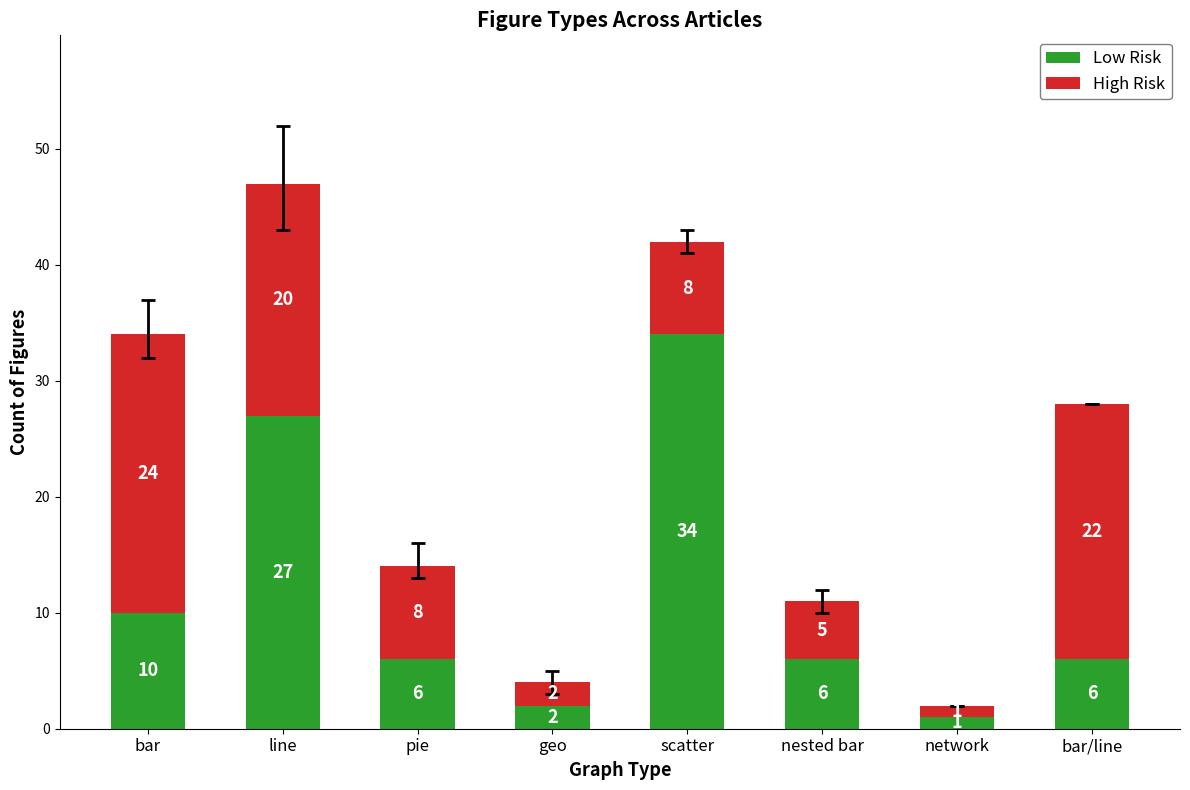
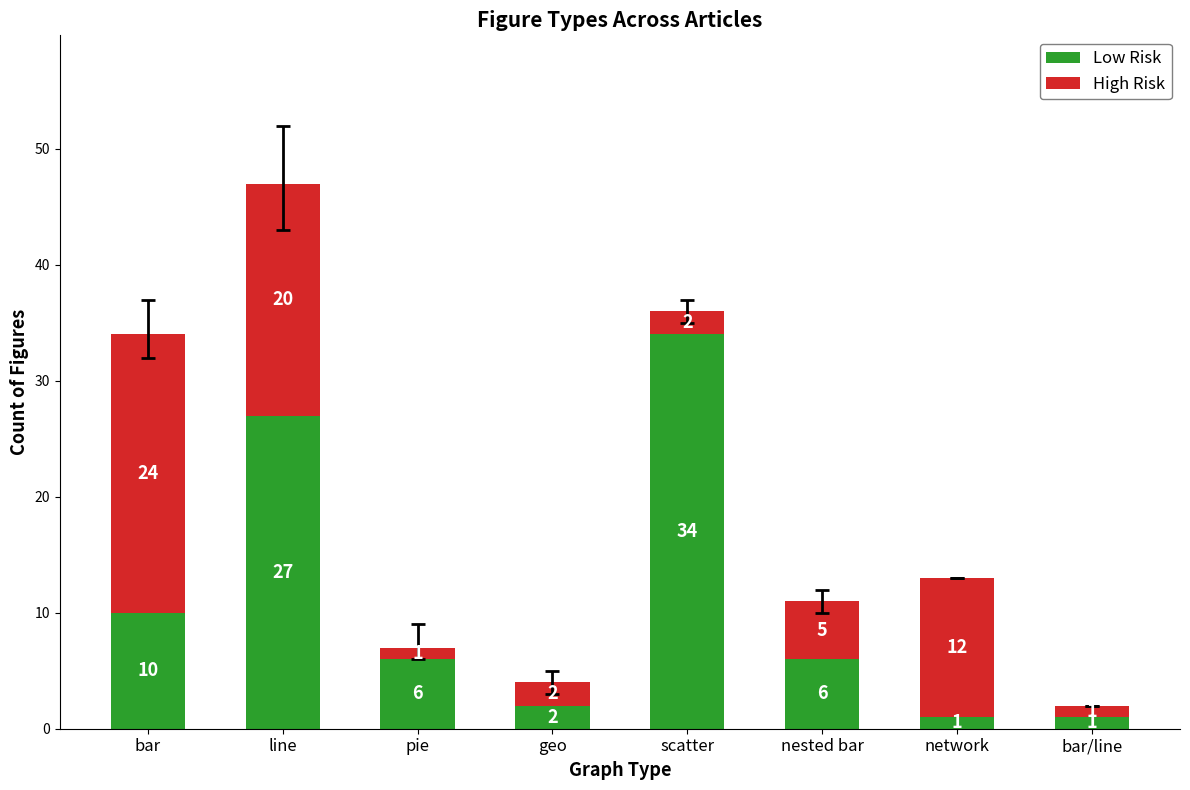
  {
    "Low Risk": {
      "bar": 10,
      "line": 27,
      "pie": 6,
      "geo": 2,
      "scatter": 34,
      "nested bar": 6,
-     "bar/line": 6
+     "bar/line": 1
    },
    "High Risk": {
      "bar": 24,
      "line": 20,
-     "pie": 8,
-     "scatter": 8,
+     "pie": 1,
+     "scatter": 2,
      "nested bar": 5,
-     "network": 1,
-     "bar/line": 22
+     "network": 12,
+     "bar/line": 1
    }
  }
